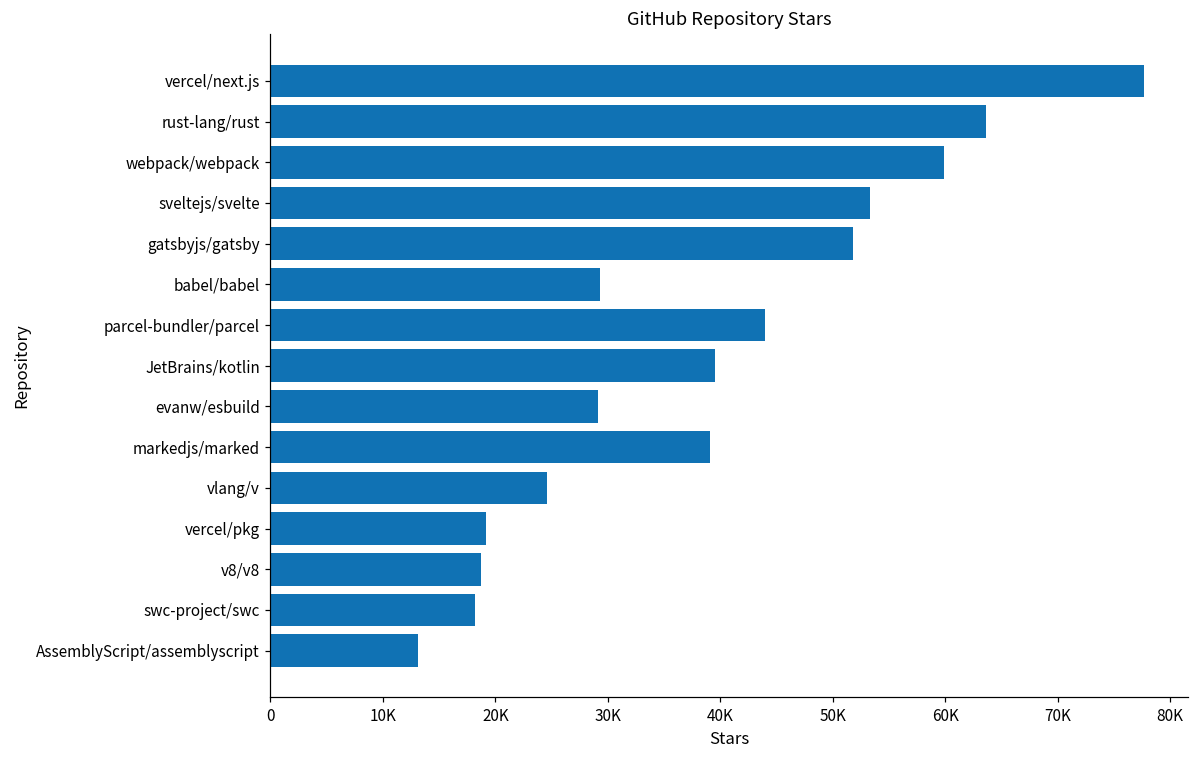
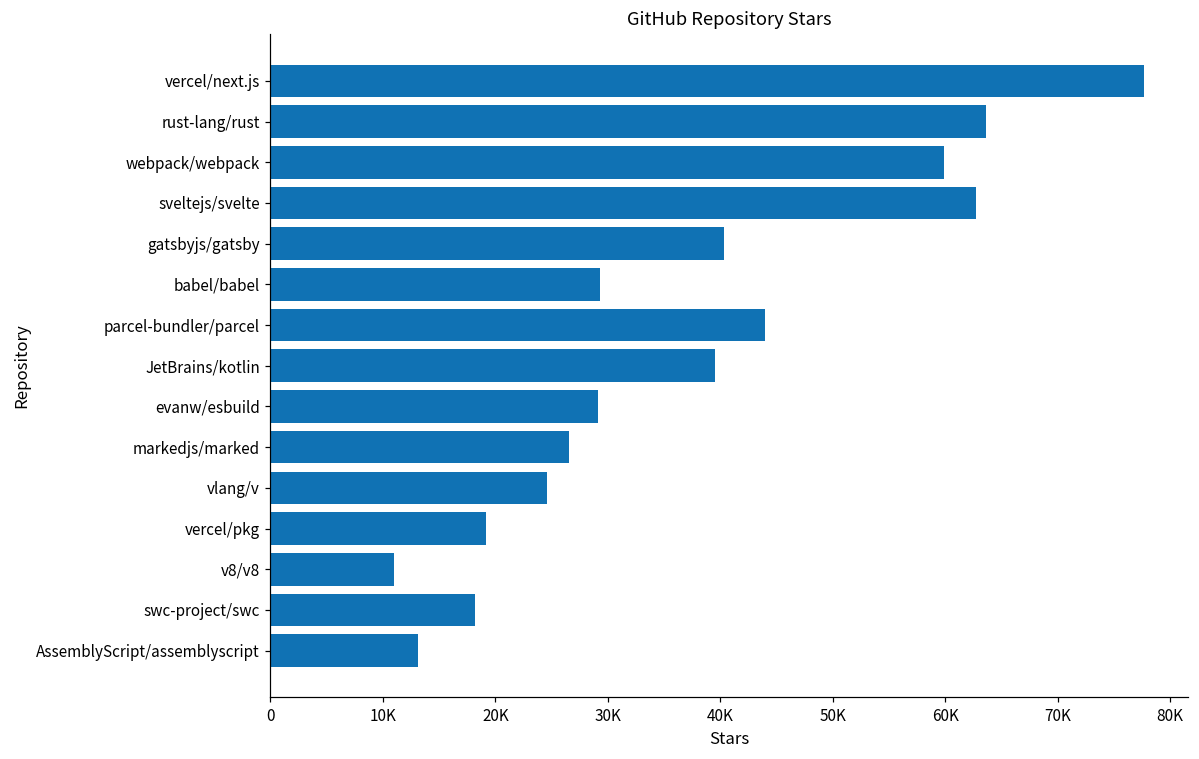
  {
    "vercel/next.js": 77700,
    "rust-lang/rust": 63600,
    "webpack/webpack": 59900,
-   "sveltejs/svelte": 53300,
-   "gatsbyjs/gatsby": 51800,
+   "sveltejs/svelte": 62700,
+   "gatsbyjs/gatsby": 40400,
    "babel/babel": 29300,
    "parcel-bundler/parcel": 44000,
    "JetBrains/kotlin": 39500,
    "evanw/esbuild": 29100,
-   "markedjs/marked": 39100,
+   "markedjs/marked": 26500,
    "vlang/v": 24600,
    "vercel/pkg": 19200,
-   "v8/v8": 18700,
+   "v8/v8": 11000,
    "swc-project/swc": 18200,
    "AssemblyScript/assemblyscript": 13100
  }
